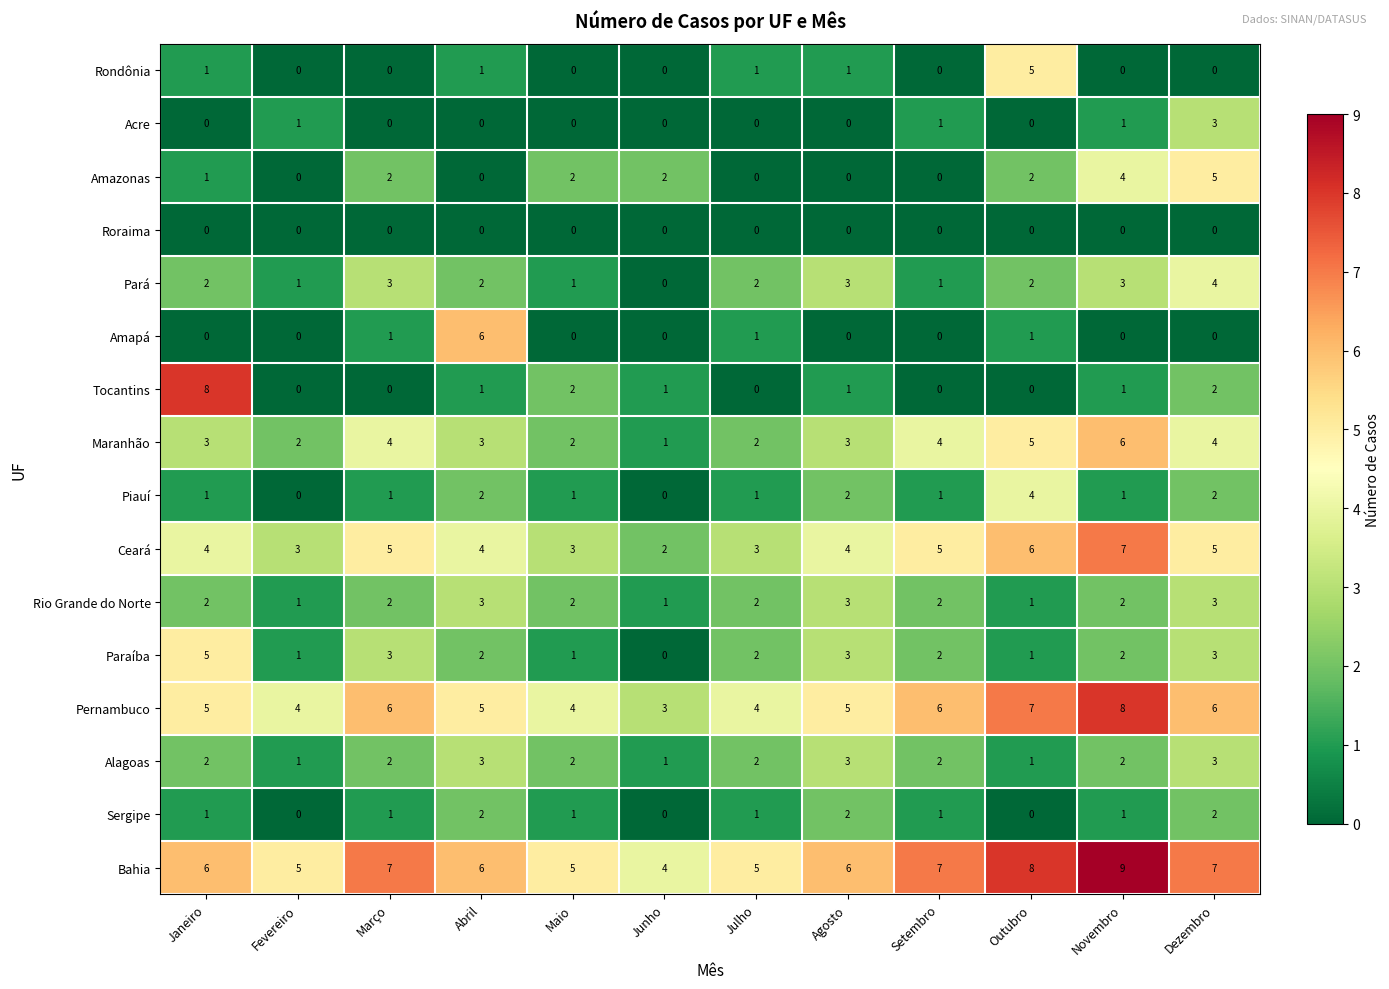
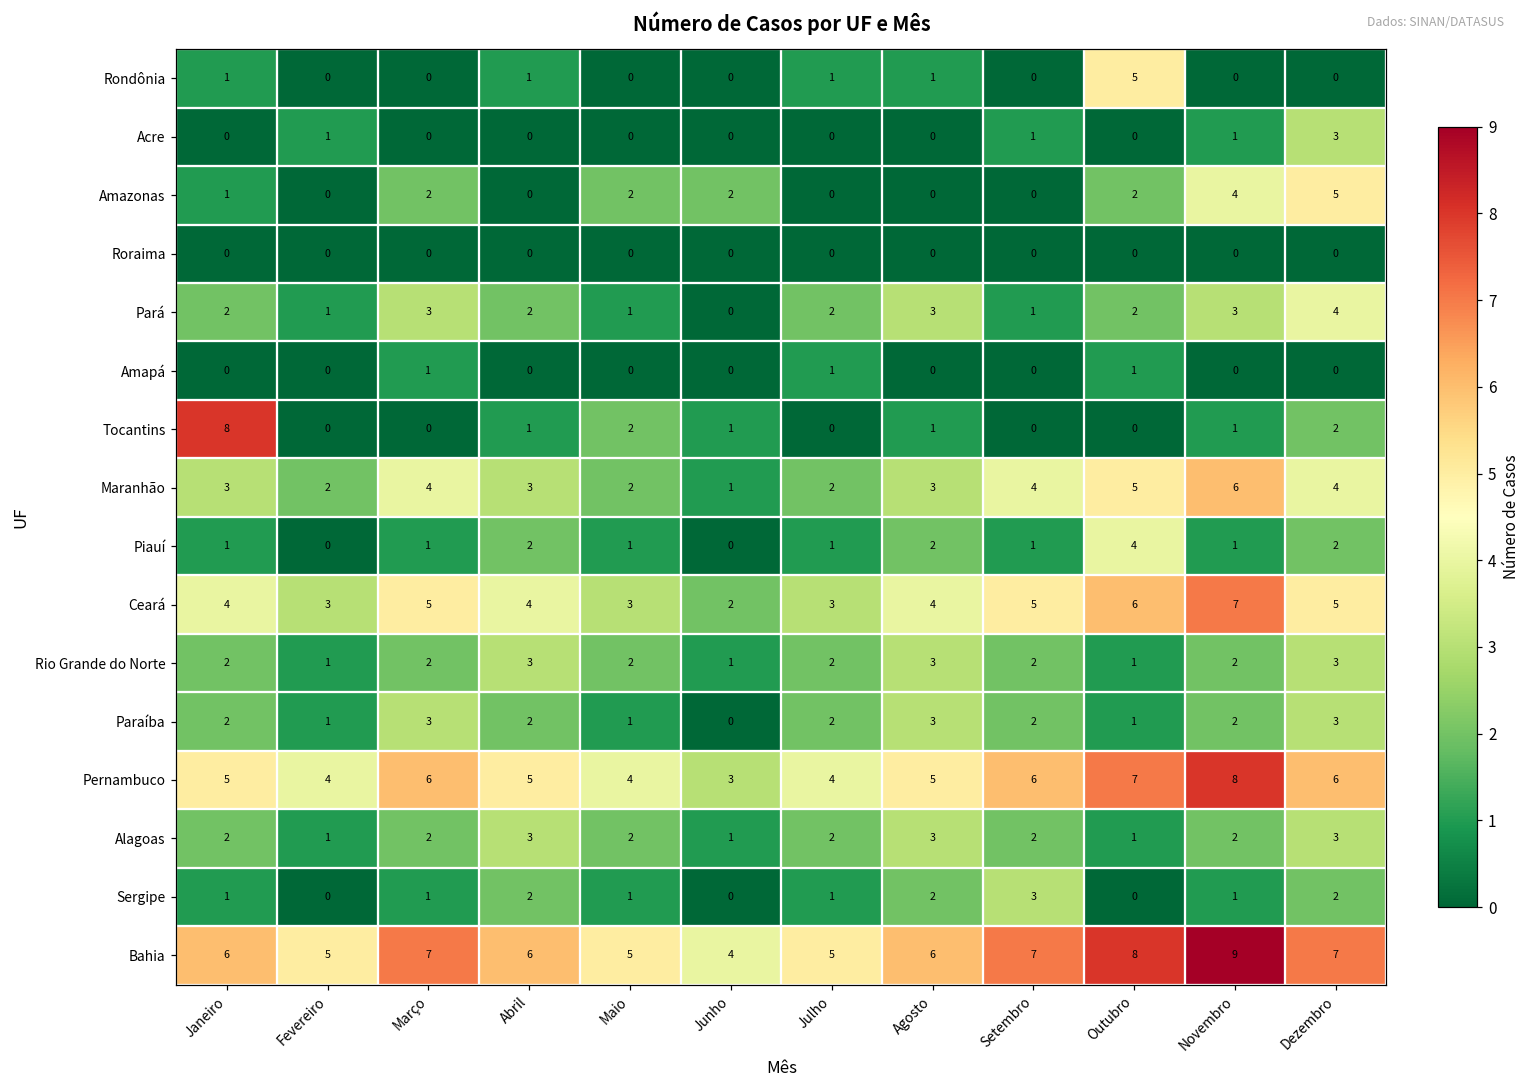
  {
    "Rondônia": {
      "Janeiro": 1,
      "Fevereiro": 0,
      "Março": 0,
      "Abril": 1,
      "Maio": 0,
      "Junho": 0,
      "Julho": 1,
      "Agosto": 1,
      "Setembro": 0,
      "Outubro": 5,
      "Novembro": 0,
      "Dezembro": 0
    },
    "Acre": {
      "Janeiro": 0,
      "Fevereiro": 1,
      "Março": 0,
      "Abril": 0,
      "Maio": 0,
      "Junho": 0,
      "Julho": 0,
      "Agosto": 0,
      "Setembro": 1,
      "Outubro": 0,
      "Novembro": 1,
      "Dezembro": 3
    },
    "Amazonas": {
      "Janeiro": 1,
      "Fevereiro": 0,
      "Março": 2,
      "Abril": 0,
      "Maio": 2,
      "Junho": 2,
      "Julho": 0,
      "Agosto": 0,
      "Setembro": 0,
      "Outubro": 2,
      "Novembro": 4,
      "Dezembro": 5
    },
    "Roraima": {
      "Janeiro": 0,
      "Fevereiro": 0,
      "Março": 0,
      "Abril": 0,
      "Maio": 0,
      "Junho": 0,
      "Julho": 0,
      "Agosto": 0,
      "Setembro": 0,
      "Outubro": 0,
      "Novembro": 0,
      "Dezembro": 0
    },
    "Pará": {
      "Janeiro": 2,
      "Fevereiro": 1,
      "Março": 3,
      "Abril": 2,
      "Maio": 1,
      "Junho": 0,
      "Julho": 2,
      "Agosto": 3,
      "Setembro": 1,
      "Outubro": 2,
      "Novembro": 3,
      "Dezembro": 4
    },
    "Amapá": {
      "Janeiro": 0,
      "Fevereiro": 0,
      "Março": 1,
-     "Abril": 6,
+     "Abril": 0,
      "Maio": 0,
      "Junho": 0,
      "Julho": 1,
      "Agosto": 0,
      "Setembro": 0,
      "Outubro": 1,
      "Novembro": 0,
      "Dezembro": 0
    },
    "Tocantins": {
      "Janeiro": 8,
      "Fevereiro": 0,
      "Março": 0,
      "Abril": 1,
      "Maio": 2,
      "Junho": 1,
      "Julho": 0,
      "Agosto": 1,
      "Setembro": 0,
      "Outubro": 0,
      "Novembro": 1,
      "Dezembro": 2
    },
    "Maranhão": {
      "Janeiro": 3,
      "Fevereiro": 2,
      "Março": 4,
      "Abril": 3,
      "Maio": 2,
      "Junho": 1,
      "Julho": 2,
      "Agosto": 3,
      "Setembro": 4,
      "Outubro": 5,
      "Novembro": 6,
      "Dezembro": 4
    },
    "Piauí": {
      "Janeiro": 1,
      "Fevereiro": 0,
      "Março": 1,
      "Abril": 2,
      "Maio": 1,
      "Junho": 0,
      "Julho": 1,
      "Agosto": 2,
      "Setembro": 1,
      "Outubro": 4,
      "Novembro": 1,
      "Dezembro": 2
    },
    "Ceará": {
      "Janeiro": 4,
      "Fevereiro": 3,
      "Março": 5,
      "Abril": 4,
      "Maio": 3,
      "Junho": 2,
      "Julho": 3,
      "Agosto": 4,
      "Setembro": 5,
      "Outubro": 6,
      "Novembro": 7,
      "Dezembro": 5
    },
    "Rio Grande do Norte": {
      "Janeiro": 2,
      "Fevereiro": 1,
      "Março": 2,
      "Abril": 3,
      "Maio": 2,
      "Junho": 1,
      "Julho": 2,
      "Agosto": 3,
      "Setembro": 2,
      "Outubro": 1,
      "Novembro": 2,
      "Dezembro": 3
    },
    "Paraíba": {
-     "Janeiro": 5,
+     "Janeiro": 2,
      "Fevereiro": 1,
      "Março": 3,
      "Abril": 2,
      "Maio": 1,
      "Junho": 0,
      "Julho": 2,
      "Agosto": 3,
      "Setembro": 2,
      "Outubro": 1,
      "Novembro": 2,
      "Dezembro": 3
    },
    "Pernambuco": {
      "Janeiro": 5,
      "Fevereiro": 4,
      "Março": 6,
      "Abril": 5,
      "Maio": 4,
      "Junho": 3,
      "Julho": 4,
      "Agosto": 5,
      "Setembro": 6,
      "Outubro": 7,
      "Novembro": 8,
      "Dezembro": 6
    },
    "Alagoas": {
      "Janeiro": 2,
      "Fevereiro": 1,
      "Março": 2,
      "Abril": 3,
      "Maio": 2,
      "Junho": 1,
      "Julho": 2,
      "Agosto": 3,
      "Setembro": 2,
      "Outubro": 1,
      "Novembro": 2,
      "Dezembro": 3
    },
    "Sergipe": {
      "Janeiro": 1,
      "Fevereiro": 0,
      "Março": 1,
      "Abril": 2,
      "Maio": 1,
      "Junho": 0,
      "Julho": 1,
      "Agosto": 2,
-     "Setembro": 1,
+     "Setembro": 3,
      "Outubro": 0,
      "Novembro": 1,
      "Dezembro": 2
    },
    "Bahia": {
      "Janeiro": 6,
      "Fevereiro": 5,
      "Março": 7,
      "Abril": 6,
      "Maio": 5,
      "Junho": 4,
      "Julho": 5,
      "Agosto": 6,
      "Setembro": 7,
      "Outubro": 8,
      "Novembro": 9,
      "Dezembro": 7
    }
  }
